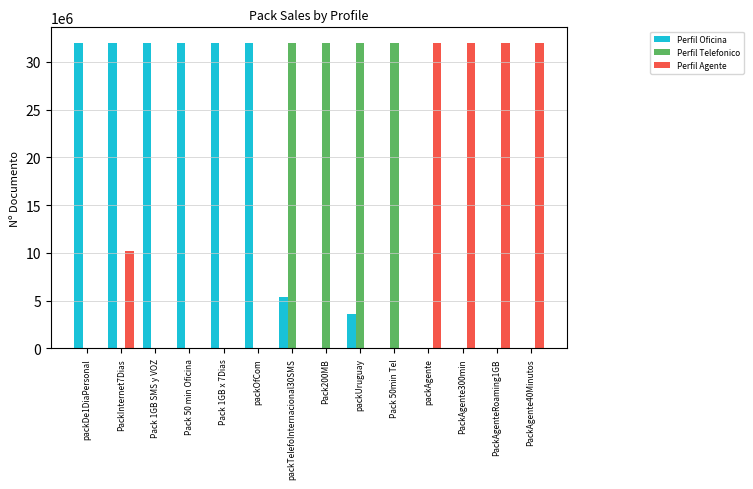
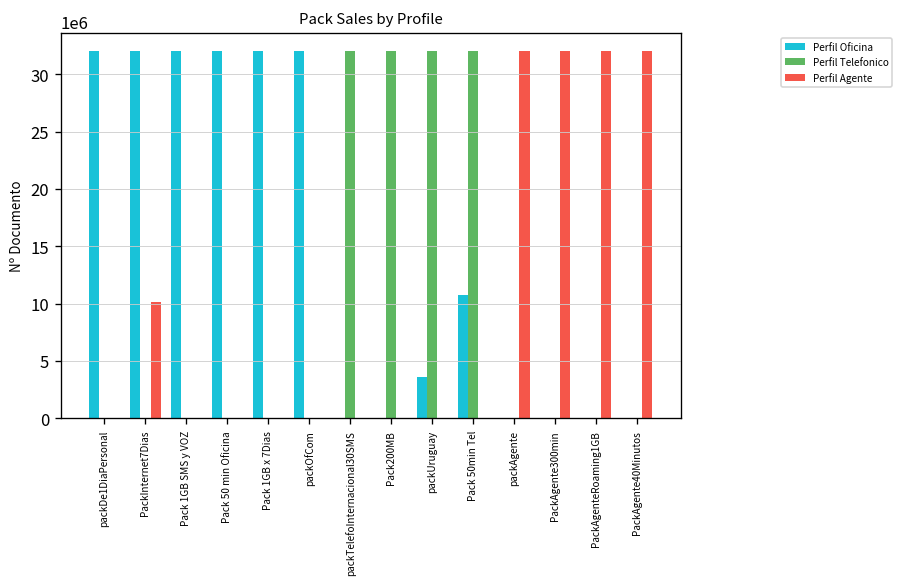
  {
    "Perfil Oficina": {
      "packDe1DiaPersonal": 32000000,
      "PackInternet7Dias": 32000000,
      "Pack 1GB SMS y VOZ": 32000000,
      "Pack 50 min Oficina": 32000000,
      "Pack 1GB x 7Dias": 32000000,
      "packOfCom": 32000000,
-     "packTelefoInternacional30SMS": 5000000,
+     "packTelefoInternacional30SMS": 0,
      "Pack200MB": 0,
      "packUruguay": 4000000,
-     "Pack 50min Tel": 0,
+     "Pack 50min Tel": 11000000,
      "packAgente": 0,
      "PackAgente300min": 0,
      "PackAgenteRoaming1GB": 0,
      "PackAgente40Minutos": 0
    },
    "Perfil Telefonico": {
      "packDe1DiaPersonal": 0,
      "PackInternet7Dias": 0,
      "Pack 1GB SMS y VOZ": 0,
      "Pack 50 min Oficina": 0,
      "Pack 1GB x 7Dias": 0,
      "packOfCom": 0,
      "packTelefoInternacional30SMS": 32000000,
      "Pack200MB": 32000000,
      "packUruguay": 32000000,
      "Pack 50min Tel": 32000000,
      "packAgente": 0,
      "PackAgente300min": 0,
      "PackAgenteRoaming1GB": 0,
      "PackAgente40Minutos": 0
    },
    "Perfil Agente": {
      "packDe1DiaPersonal": 0,
      "PackInternet7Dias": 10000000,
      "Pack 1GB SMS y VOZ": 0,
      "Pack 50 min Oficina": 0,
      "Pack 1GB x 7Dias": 0,
      "packOfCom": 0,
      "packTelefoInternacional30SMS": 0,
      "Pack200MB": 0,
      "packUruguay": 0,
      "Pack 50min Tel": 0,
      "packAgente": 32000000,
      "PackAgente300min": 32000000,
      "PackAgenteRoaming1GB": 32000000,
      "PackAgente40Minutos": 32000000
    }
  }
